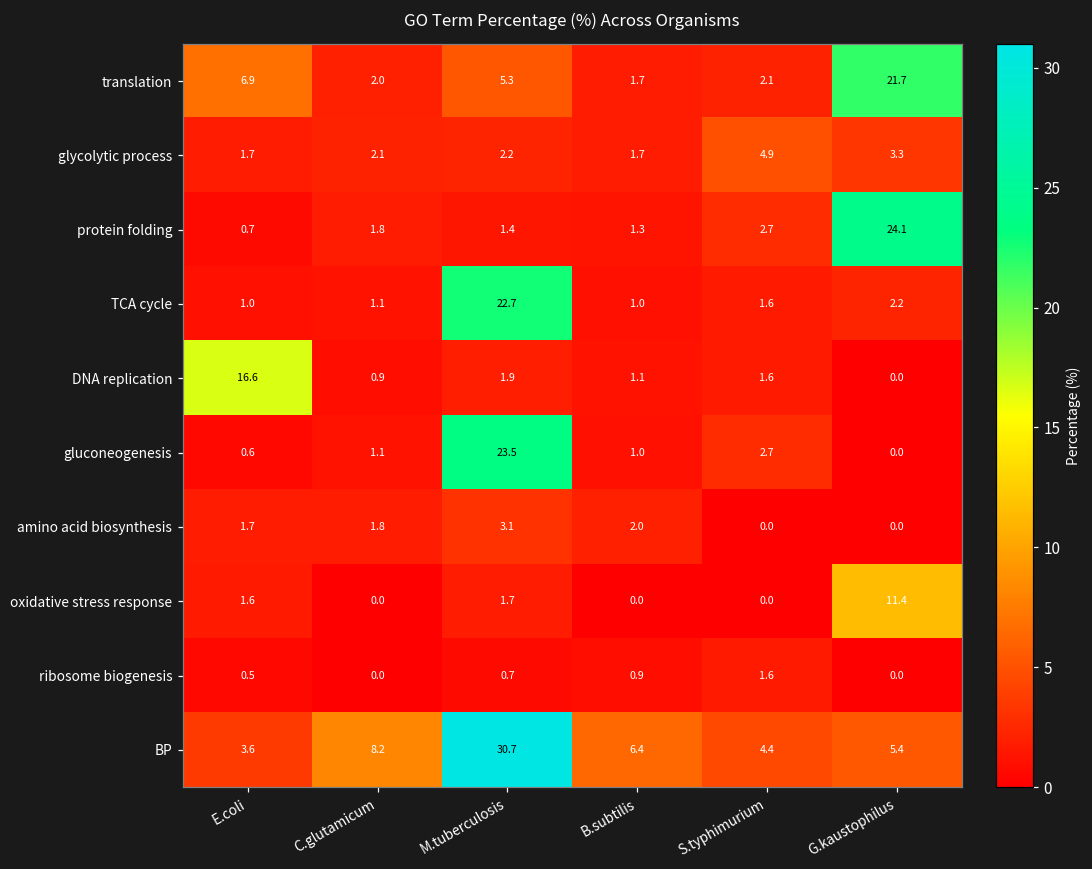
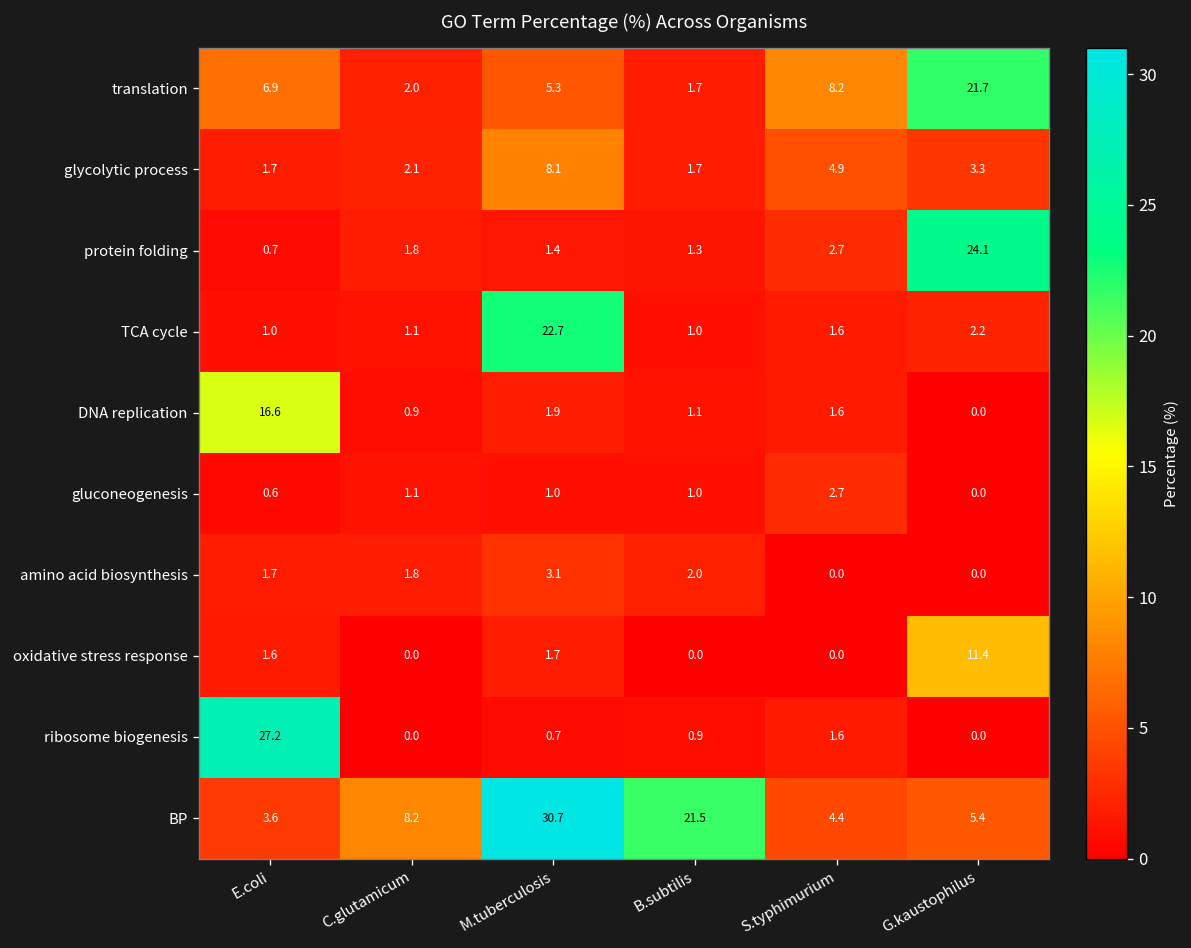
  {
    "translation": {
      "E.coli": 6.9,
      "C.glutamicum": 2.0,
      "M.tuberculosis": 5.3,
      "B.subtilis": 1.7,
-     "S.typhimurium": 2.1,
+     "S.typhimurium": 8.2,
      "G.kaustophilus": 21.7
    },
    "glycolytic process": {
      "E.coli": 1.7,
      "C.glutamicum": 2.1,
-     "M.tuberculosis": 2.2,
+     "M.tuberculosis": 8.1,
      "B.subtilis": 1.7,
      "S.typhimurium": 4.9,
      "G.kaustophilus": 3.3
    },
    "protein folding": {
      "E.coli": 0.7,
      "C.glutamicum": 1.8,
      "M.tuberculosis": 1.4,
      "B.subtilis": 1.3,
      "S.typhimurium": 2.7,
      "G.kaustophilus": 24.1
    },
    "TCA cycle": {
      "E.coli": 1.0,
      "C.glutamicum": 1.1,
      "M.tuberculosis": 22.7,
      "B.subtilis": 1.0,
      "S.typhimurium": 1.6,
      "G.kaustophilus": 2.2
    },
    "DNA replication": {
      "E.coli": 16.6,
      "C.glutamicum": 0.9,
      "M.tuberculosis": 1.9,
      "B.subtilis": 1.1,
      "S.typhimurium": 1.6,
      "G.kaustophilus": 0.0
    },
    "gluconeogenesis": {
      "E.coli": 0.6,
      "C.glutamicum": 1.1,
-     "M.tuberculosis": 23.5,
+     "M.tuberculosis": 1.0,
      "B.subtilis": 1.0,
      "S.typhimurium": 2.7,
      "G.kaustophilus": 0.0
    },
    "amino acid biosynthesis": {
      "E.coli": 1.7,
      "C.glutamicum": 1.8,
      "M.tuberculosis": 3.1,
      "B.subtilis": 2.0,
      "S.typhimurium": 0.0,
      "G.kaustophilus": 0.0
    },
    "oxidative stress response": {
      "E.coli": 1.6,
      "C.glutamicum": 0.0,
      "M.tuberculosis": 1.7,
      "B.subtilis": 0.0,
      "S.typhimurium": 0.0,
      "G.kaustophilus": 11.4
    },
    "ribosome biogenesis": {
-     "E.coli": 0.5,
+     "E.coli": 27.2,
      "C.glutamicum": 0.0,
      "M.tuberculosis": 0.7,
      "B.subtilis": 0.9,
      "S.typhimurium": 1.6,
      "G.kaustophilus": 0.0
    },
    "BP": {
      "E.coli": 3.6,
      "C.glutamicum": 8.2,
      "M.tuberculosis": 30.7,
-     "B.subtilis": 6.4,
+     "B.subtilis": 21.5,
      "S.typhimurium": 4.4,
      "G.kaustophilus": 5.4
    }
  }
